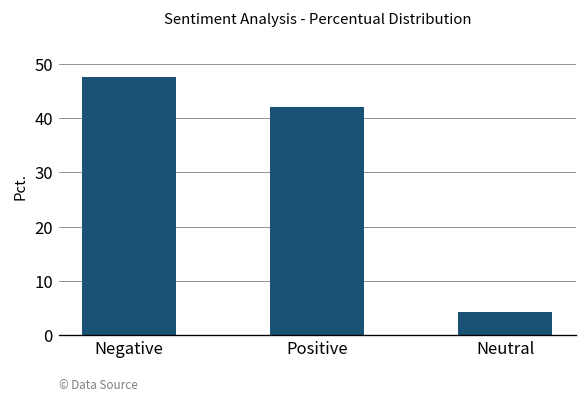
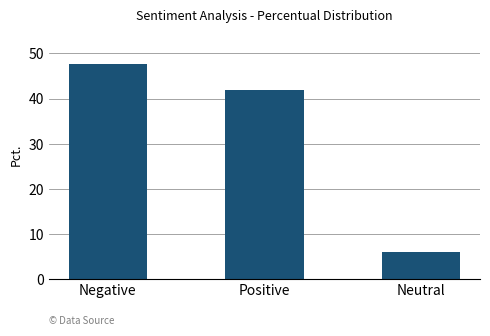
  {
    "Negative": 48,
    "Positive": 42,
-   "Neutral": 4
+   "Neutral": 6
  }
